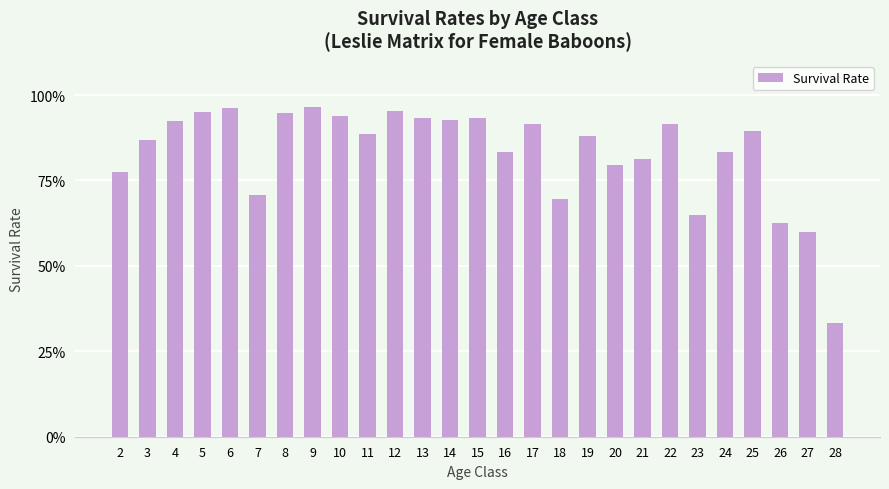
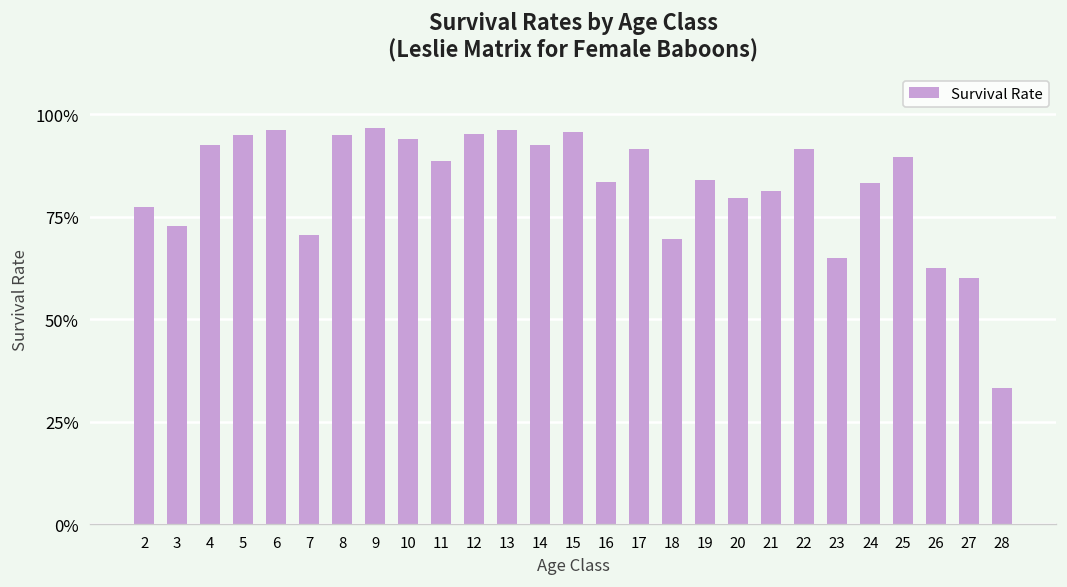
  {
    "2": "77%",
-   "3": "87%",
+   "3": "73%",
    "4": "92%",
    "5": "95%",
    "6": "96%",
    "7": "71%",
    "8": "95%",
    "9": "97%",
    "10": "94%",
    "11": "89%",
    "12": "95%",
-   "13": "93%",
+   "13": "96%",
    "14": "93%",
-   "15": "93%",
+   "15": "96%",
    "16": "83%",
    "17": "92%",
    "18": "69%",
-   "19": "88%",
+   "19": "84%",
    "20": "80%",
    "21": "81%",
    "22": "91%",
    "23": "65%",
    "24": "83%",
    "25": "89%",
    "26": "63%",
    "27": "60%",
    "28": "33%"
  }
